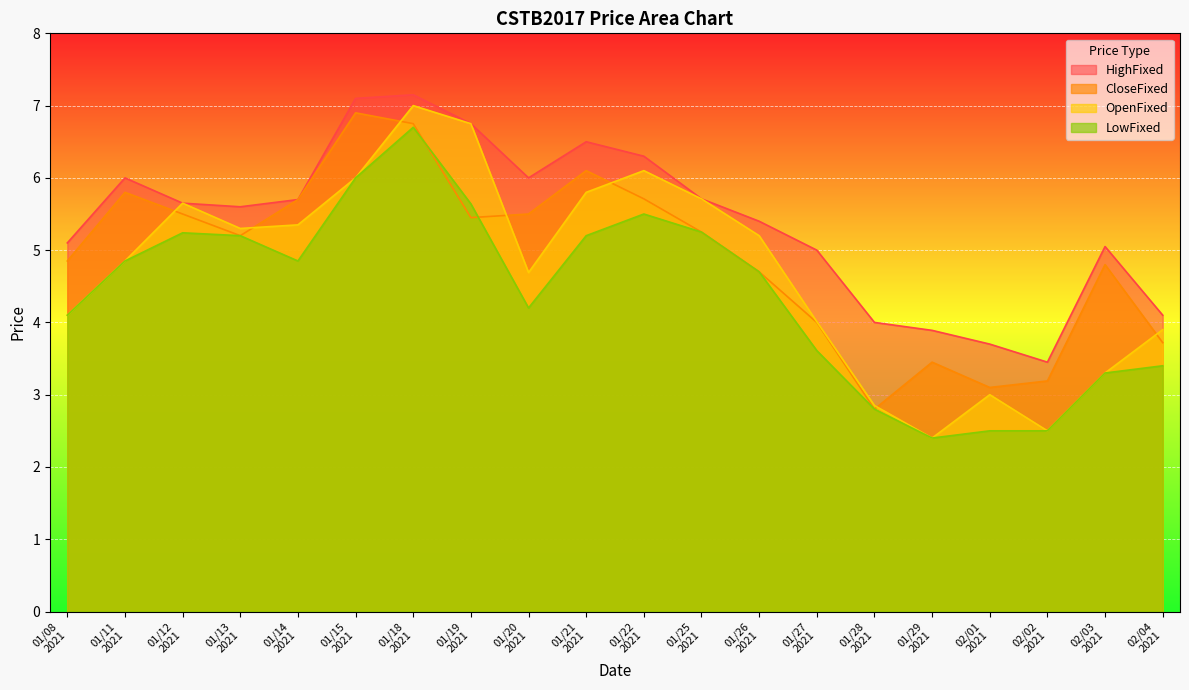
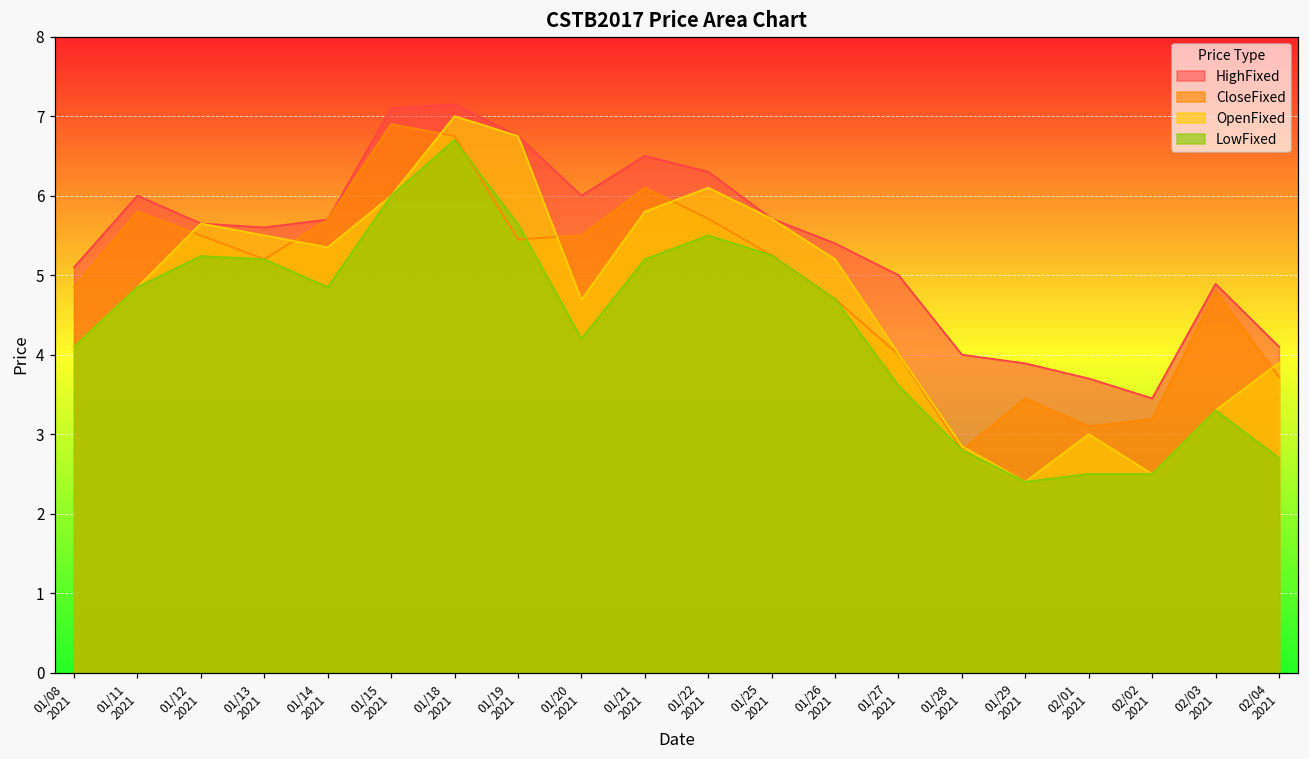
  {
    "HighFixed": {
      "01/08 2021": 5.1,
      "01/11 2021": 6.0,
      "01/13 2021": 5.6,
      "01/15 2021": 7.1,
      "01/18 2021": 7.2,
      "01/20 2021": 6.0,
      "01/21 2021": 6.5,
      "01/22 2021": 6.3,
      "01/26 2021": 5.4,
      "01/27 2021": 5.0,
      "01/28 2021": 4.0,
      "01/29 2021": 3.9,
      "02/01 2021": 3.7,
      "02/02 2021": 3.5,
-     "02/03 2021": 5.1,
+     "02/03 2021": 4.9,
      "02/04 2021": 4.1
    },
    "CloseFixed": {
      "01/08 2021": 4.9,
      "01/11 2021": 5.8,
      "01/12 2021": 5.5,
      "01/15 2021": 6.9,
      "01/18 2021": 6.8,
      "01/19 2021": 5.5,
      "01/20 2021": 5.5,
      "01/21 2021": 6.1,
      "01/22 2021": 5.7,
      "01/29 2021": 3.5,
      "02/01 2021": 3.1,
      "02/02 2021": 3.2,
      "02/03 2021": 4.8,
      "02/04 2021": 3.7
    },
    "OpenFixed": {
-     "01/13 2021": 5.3,
+     "01/13 2021": 5.5,
      "01/14 2021": 5.4,
      "01/18 2021": 7.0,
      "01/20 2021": 4.7,
      "01/21 2021": 5.8,
      "01/22 2021": 6.1,
      "01/26 2021": 5.2,
      "01/28 2021": 2.9,
      "02/01 2021": 3.0,
      "02/04 2021": 3.9
    },
    "LowFixed": {
      "01/12 2021": 5.2,
      "01/14 2021": 4.9,
      "01/18 2021": 6.7,
      "01/19 2021": 5.6,
      "01/20 2021": 4.2,
      "01/21 2021": 5.2,
      "01/22 2021": 5.5,
      "01/27 2021": 3.6,
      "02/01 2021": 2.5,
-     "02/04 2021": 3.4
+     "02/04 2021": 2.7
    }
  }
